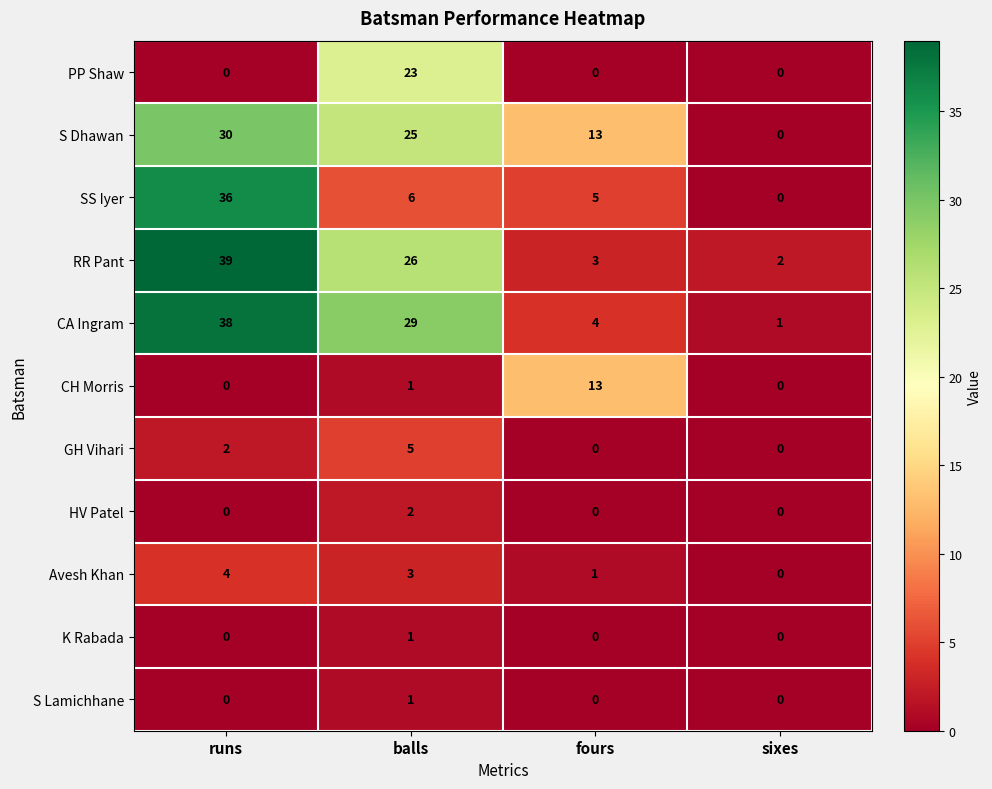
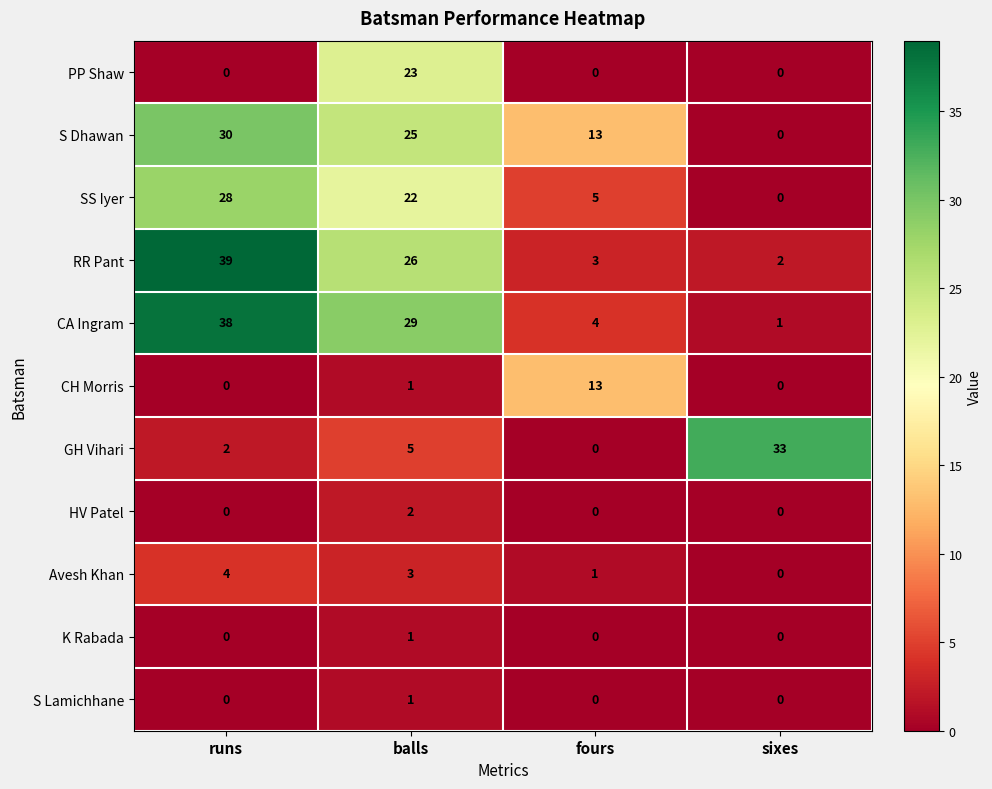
  {
    "PP Shaw": {
      "runs": 0,
      "balls": 23,
      "fours": 0,
      "sixes": 0
    },
    "S Dhawan": {
      "runs": 30,
      "balls": 25,
      "fours": 13,
      "sixes": 0
    },
    "SS Iyer": {
-     "runs": 36,
-     "balls": 6,
+     "runs": 28,
+     "balls": 22,
      "fours": 5,
      "sixes": 0
    },
    "RR Pant": {
      "runs": 39,
      "balls": 26,
      "fours": 3,
      "sixes": 2
    },
    "CA Ingram": {
      "runs": 38,
      "balls": 29,
      "fours": 4,
      "sixes": 1
    },
    "CH Morris": {
      "runs": 0,
      "balls": 1,
      "fours": 13,
      "sixes": 0
    },
    "GH Vihari": {
      "runs": 2,
      "balls": 5,
      "fours": 0,
-     "sixes": 0
+     "sixes": 33
    },
    "HV Patel": {
      "runs": 0,
      "balls": 2,
      "fours": 0,
      "sixes": 0
    },
    "Avesh Khan": {
      "runs": 4,
      "balls": 3,
      "fours": 1,
      "sixes": 0
    },
    "K Rabada": {
      "runs": 0,
      "balls": 1,
      "fours": 0,
      "sixes": 0
    },
    "S Lamichhane": {
      "runs": 0,
      "balls": 1,
      "fours": 0,
      "sixes": 0
    }
  }
